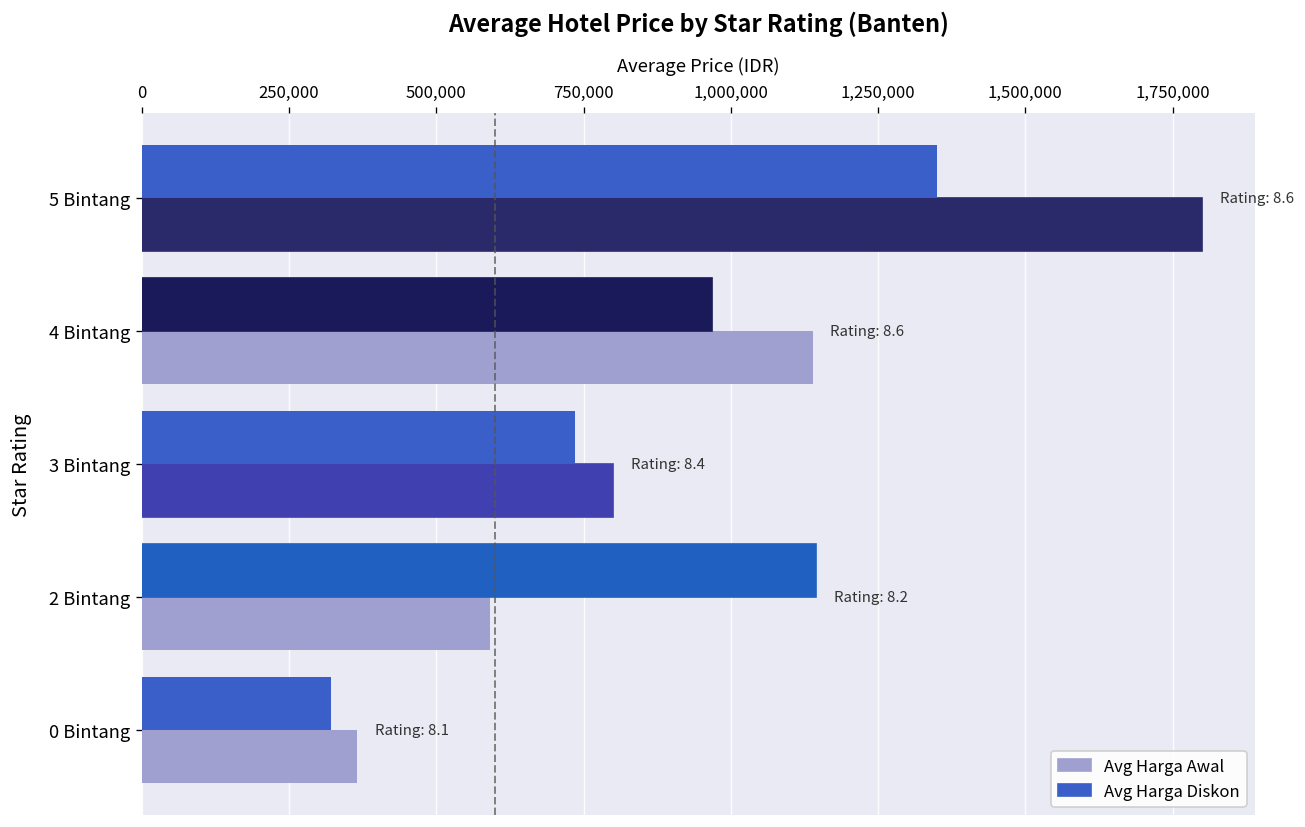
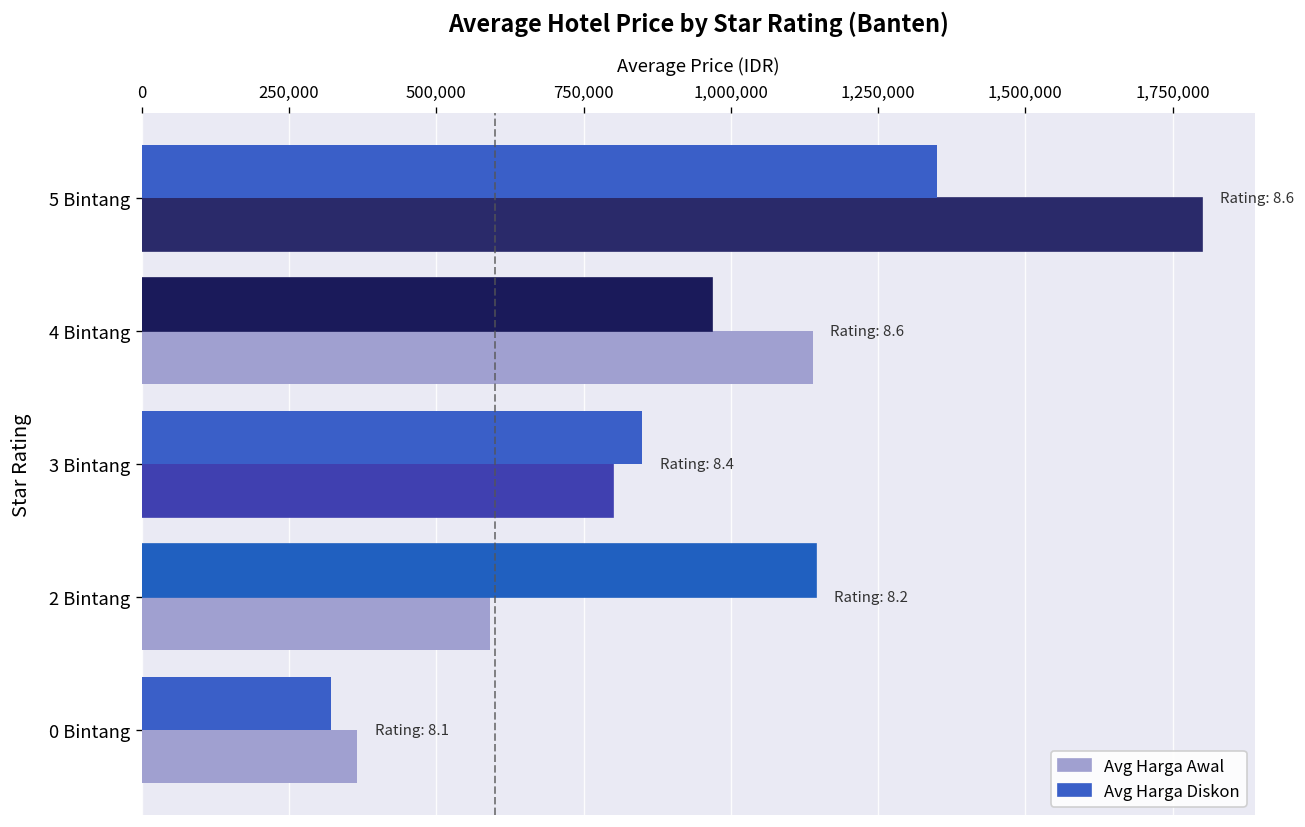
  {
    "Avg Harga Diskon": {
      "5 Bintang": "1,350,000",
      "4 Bintang": "970,000",
-     "3 Bintang": "740,000",
+     "3 Bintang": "850,000",
      "0 Bintang": "320,000"
    }
  }
